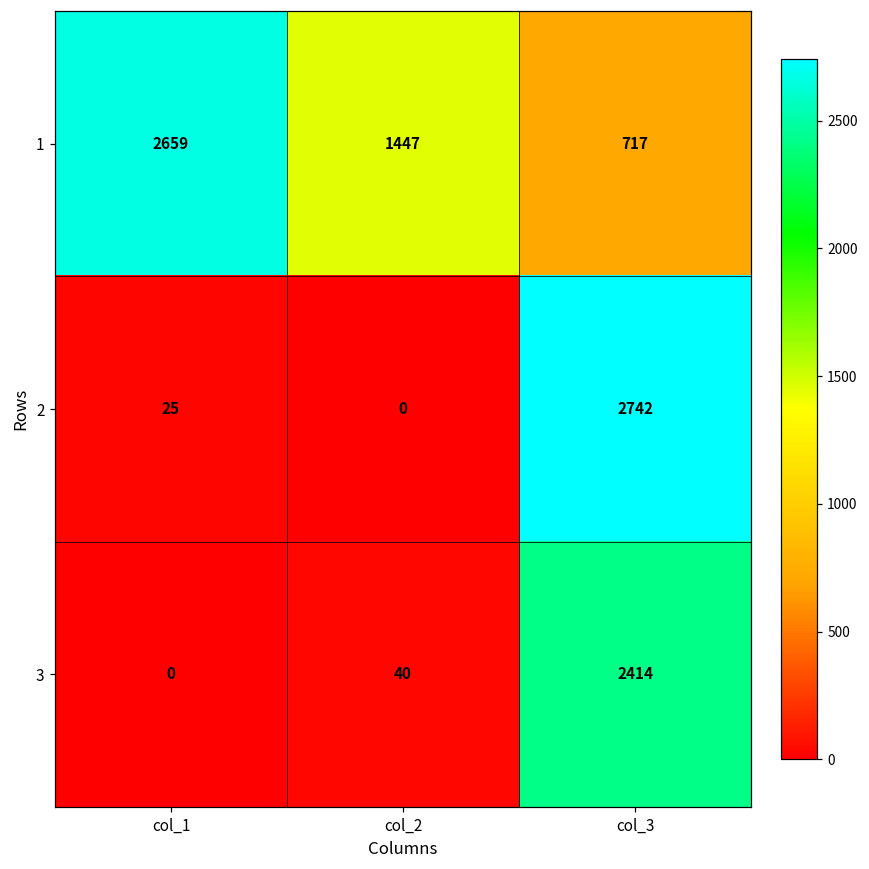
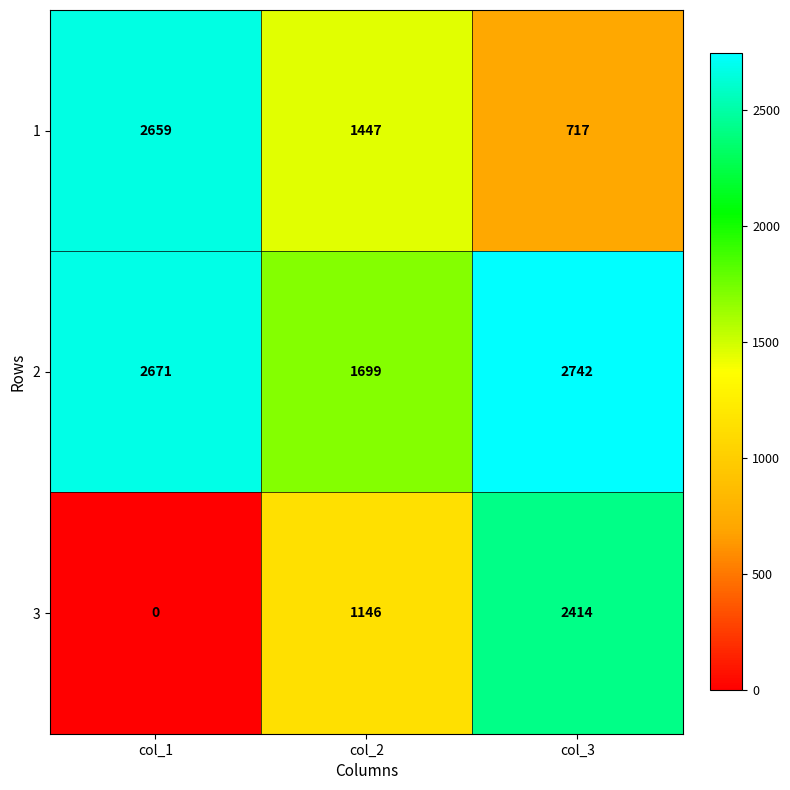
  {
    "1": {
      "col_1": 2659,
      "col_2": 1447,
      "col_3": 717
    },
    "2": {
-     "col_1": 25,
-     "col_2": 0,
+     "col_1": 2671,
+     "col_2": 1699,
      "col_3": 2742
    },
    "3": {
      "col_1": 0,
-     "col_2": 40,
+     "col_2": 1146,
      "col_3": 2414
    }
  }
